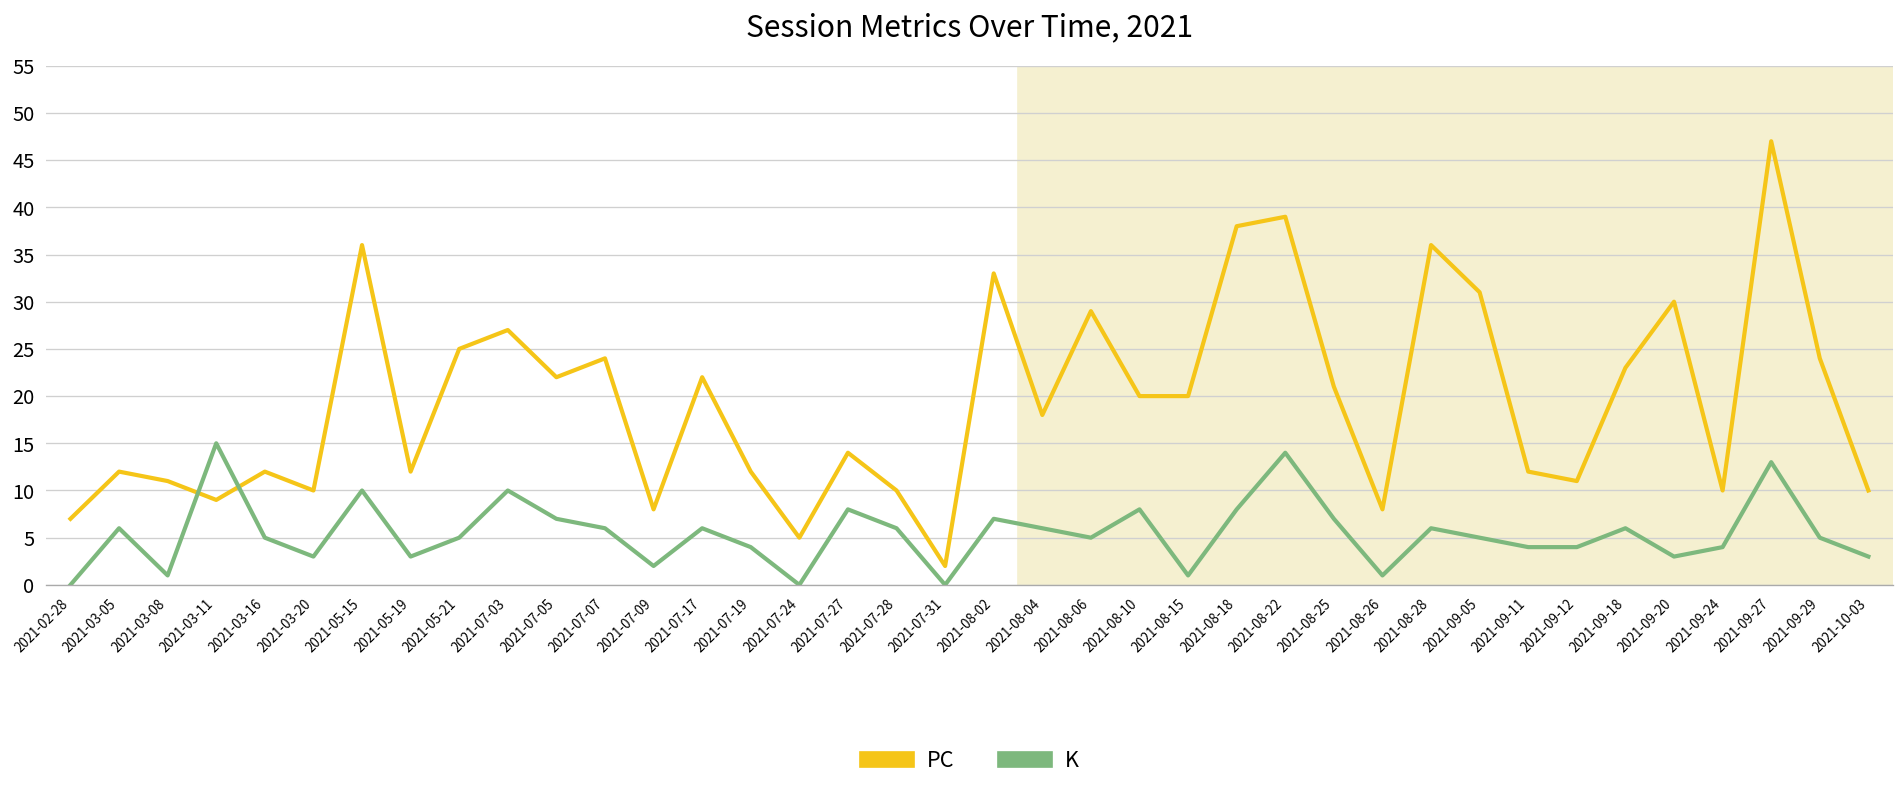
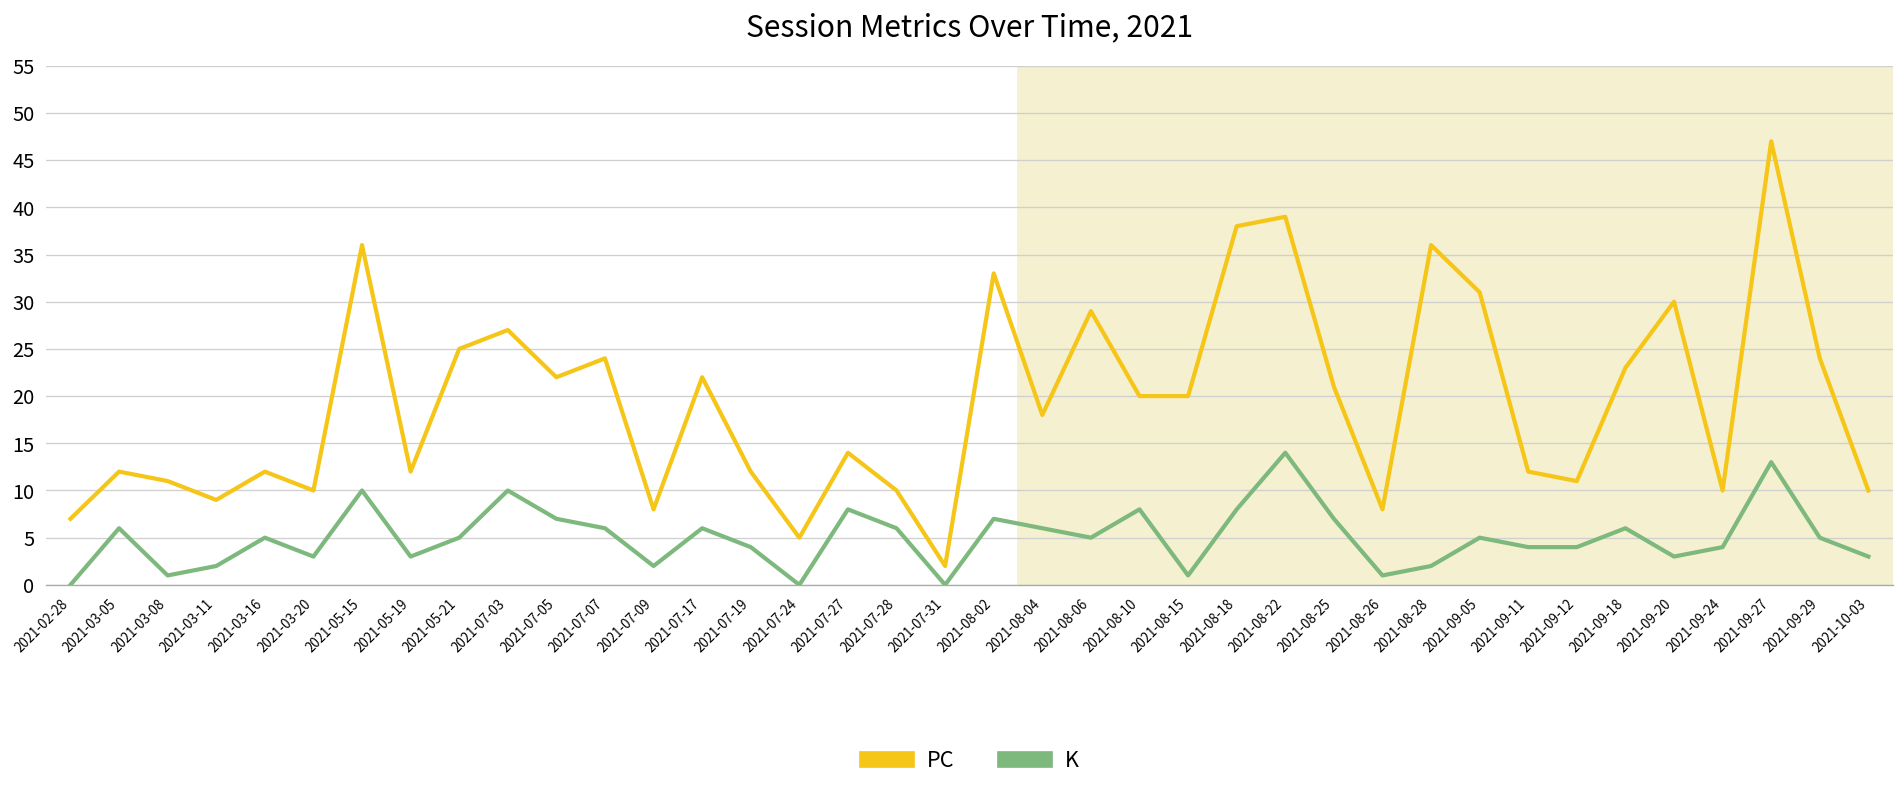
  {
    "PC": {
      "2021-02-28": 7,
      "2021-03-05": 12,
      "2021-03-08": 11,
      "2021-03-11": 9,
      "2021-03-16": 12,
      "2021-03-20": 10,
      "2021-05-15": 36,
      "2021-05-19": 12,
      "2021-05-21": 25,
      "2021-07-03": 27,
      "2021-07-05": 22,
      "2021-07-07": 24,
      "2021-07-09": 8,
      "2021-07-17": 22,
      "2021-07-19": 12,
      "2021-07-24": 5,
      "2021-07-27": 14,
      "2021-07-28": 10,
      "2021-07-31": 2,
      "2021-08-02": 33,
      "2021-08-04": 18,
      "2021-08-06": 29,
      "2021-08-10": 20,
      "2021-08-15": 20,
      "2021-08-18": 38,
      "2021-08-22": 39,
      "2021-08-25": 21,
      "2021-08-26": 8,
      "2021-08-28": 36,
      "2021-09-05": 31,
      "2021-09-11": 12,
      "2021-09-12": 11,
      "2021-09-18": 23,
      "2021-09-20": 30,
      "2021-09-24": 10,
      "2021-09-27": 47,
      "2021-09-29": 24,
      "2021-10-03": 10
    },
    "K": {
      "2021-02-28": 0,
      "2021-03-05": 6,
      "2021-03-08": 1,
-     "2021-03-11": 15,
+     "2021-03-11": 2,
      "2021-03-16": 5,
      "2021-03-20": 3,
      "2021-05-15": 10,
      "2021-05-19": 3,
      "2021-05-21": 5,
      "2021-07-03": 10,
      "2021-07-05": 7,
      "2021-07-07": 6,
      "2021-07-09": 2,
      "2021-07-17": 6,
      "2021-07-19": 4,
      "2021-07-24": 0,
      "2021-07-27": 8,
      "2021-07-28": 6,
      "2021-07-31": 0,
      "2021-08-02": 7,
      "2021-08-04": 6,
      "2021-08-06": 5,
      "2021-08-10": 8,
      "2021-08-15": 1,
      "2021-08-18": 8,
      "2021-08-22": 14,
      "2021-08-25": 7,
      "2021-08-26": 1,
-     "2021-08-28": 6,
+     "2021-08-28": 2,
      "2021-09-05": 5,
      "2021-09-11": 4,
      "2021-09-12": 4,
      "2021-09-18": 6,
      "2021-09-20": 3,
      "2021-09-24": 4,
      "2021-09-27": 13,
      "2021-09-29": 5,
      "2021-10-03": 3
    }
  }
